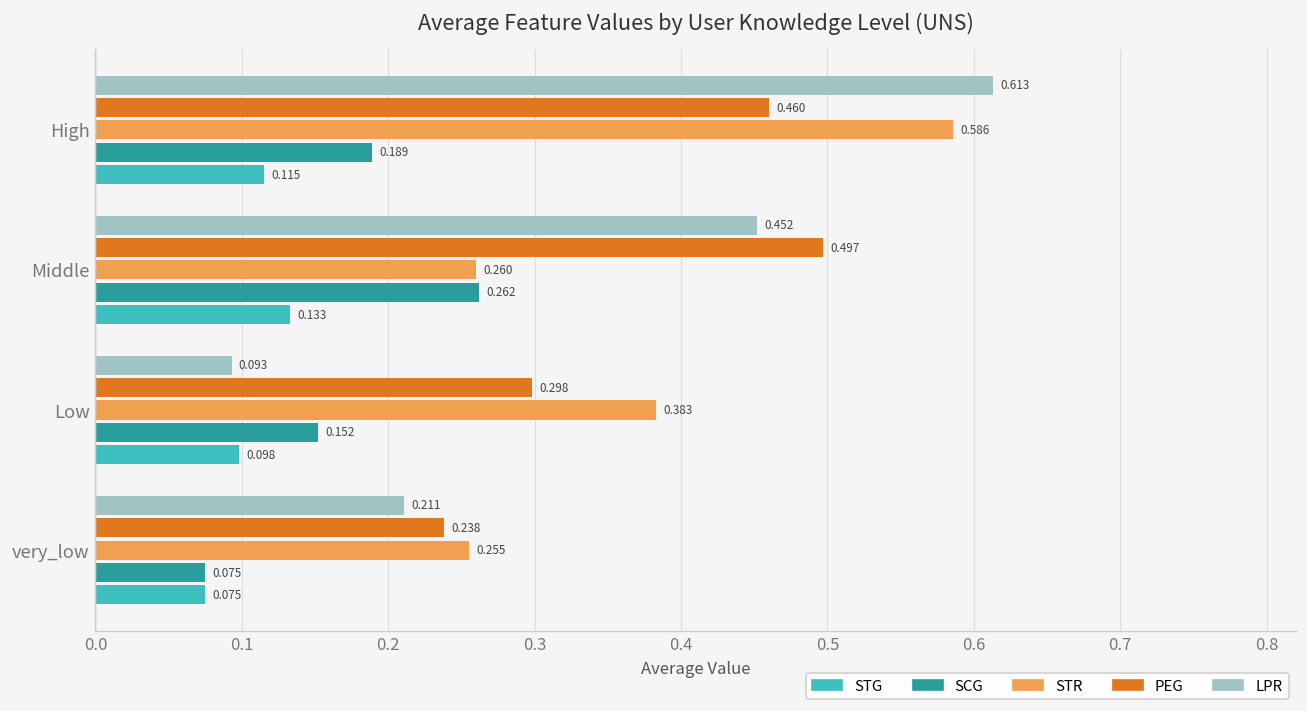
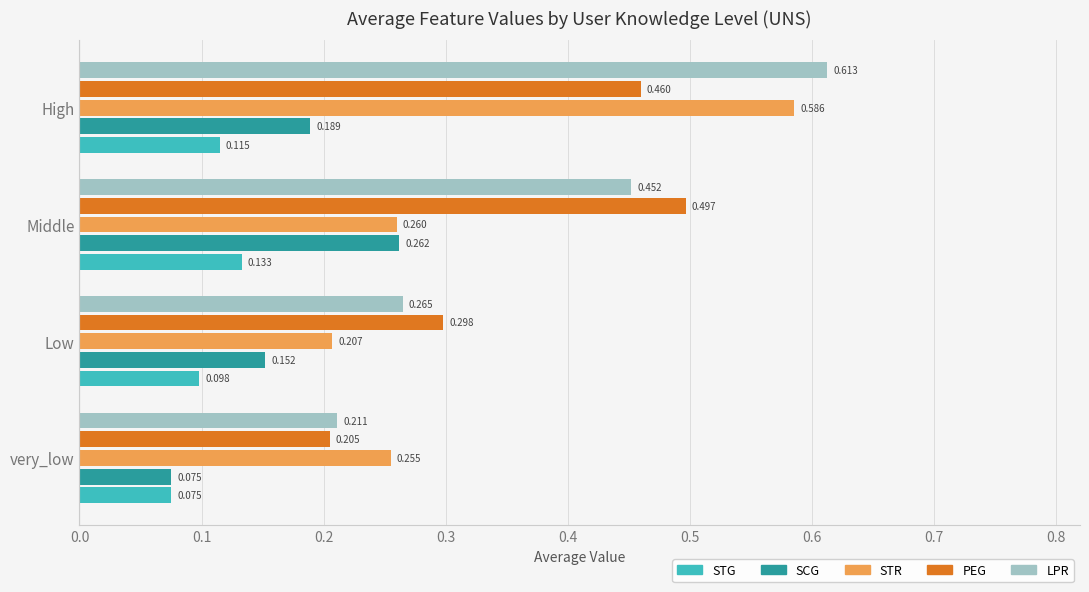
  {
    "STR": {
      "High": 0.586,
      "Middle": 0.260,
-     "Low": 0.383,
+     "Low": 0.207,
      "very_low": 0.255
    },
    "PEG": {
      "High": 0.460,
      "Middle": 0.497,
      "Low": 0.298,
-     "very_low": 0.238
+     "very_low": 0.205
    },
    "LPR": {
      "High": 0.613,
      "Middle": 0.452,
-     "Low": 0.093,
+     "Low": 0.265,
      "very_low": 0.211
    }
  }
